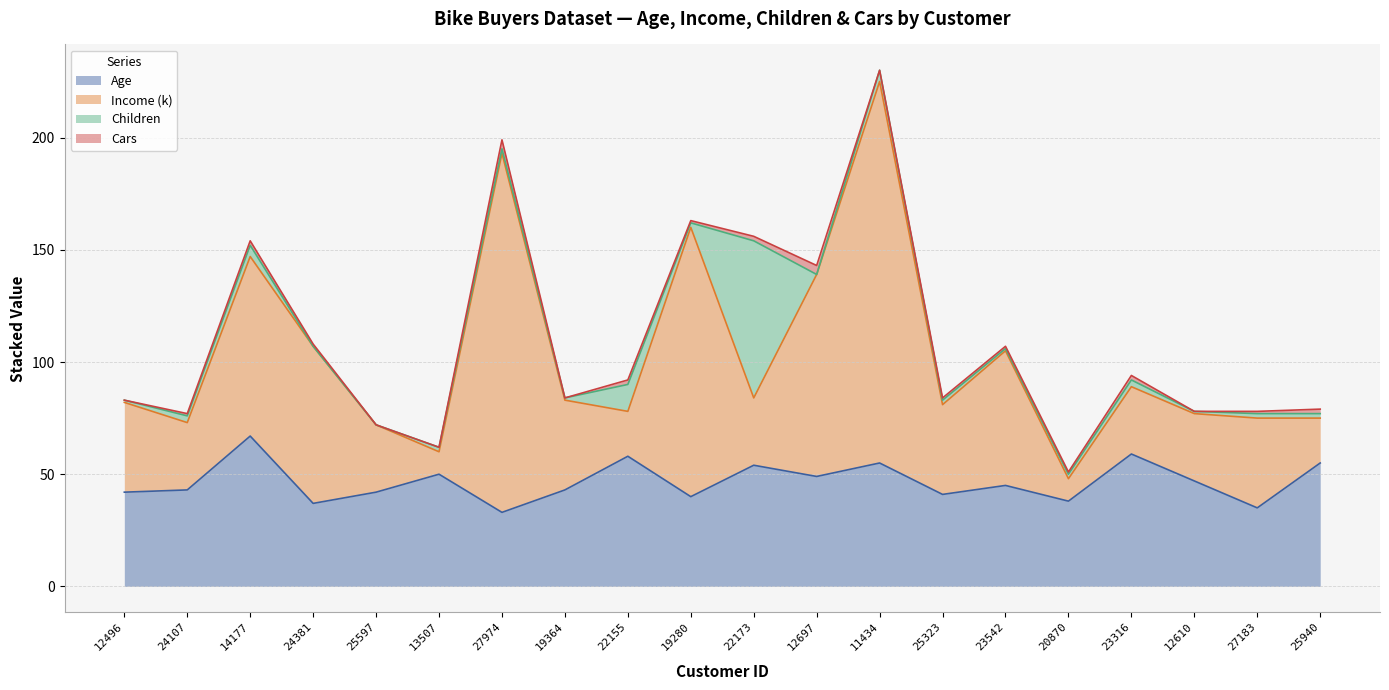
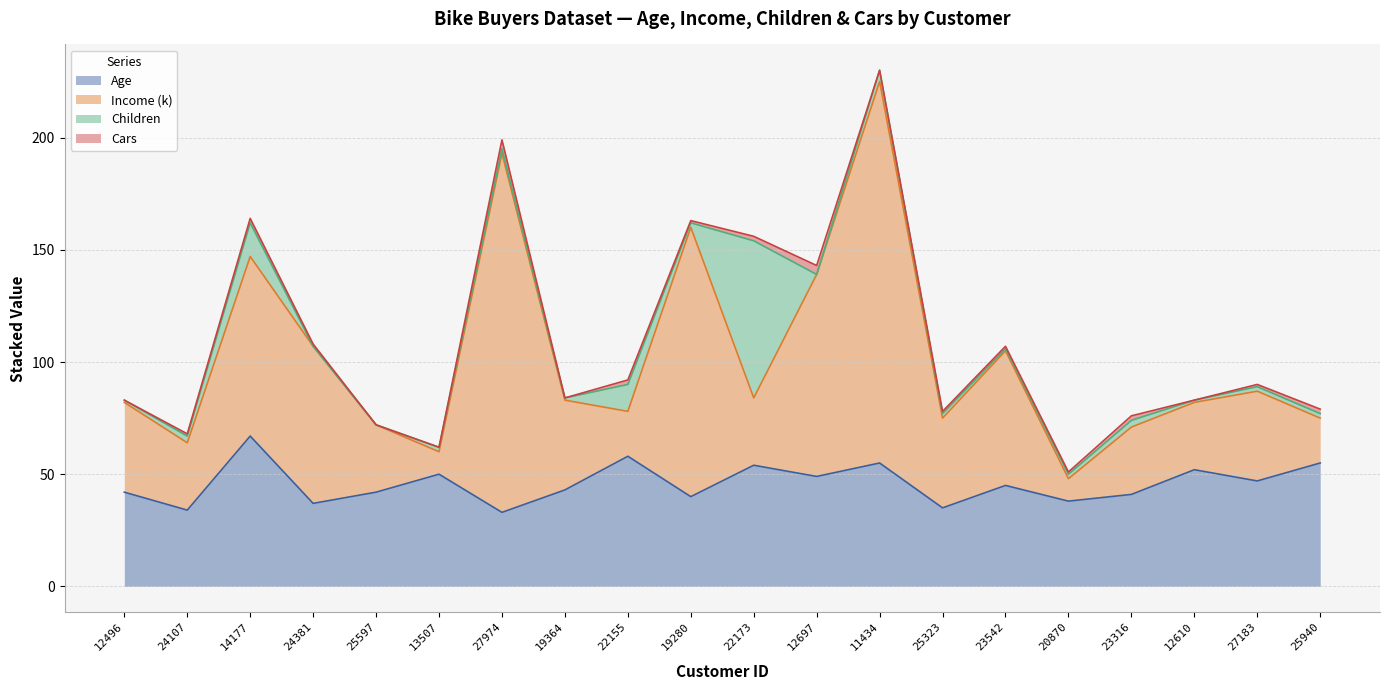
  {
    "Age": {
      "12496": 42,
-     "24107": 43,
+     "24107": 34,
      "14177": 67,
      "24381": 37,
      "25597": 42,
      "13507": 50,
      "27974": 33,
      "19364": 43,
      "22155": 58,
      "19280": 40,
      "22173": 54,
      "12697": 49,
      "11434": 55,
-     "25323": 41,
+     "25323": 35,
      "23542": 45,
      "20870": 38,
-     "23316": 59,
-     "12610": 47,
-     "27183": 35,
+     "23316": 41,
+     "12610": 52,
+     "27183": 47,
      "25940": 55
    },
    "Children": {
-     "14177": 5,
+     "14177": 15,
      "27974": 2,
      "22155": 12,
      "22173": 70,
      "23316": 3,
      "25940": 2
    }
  }
